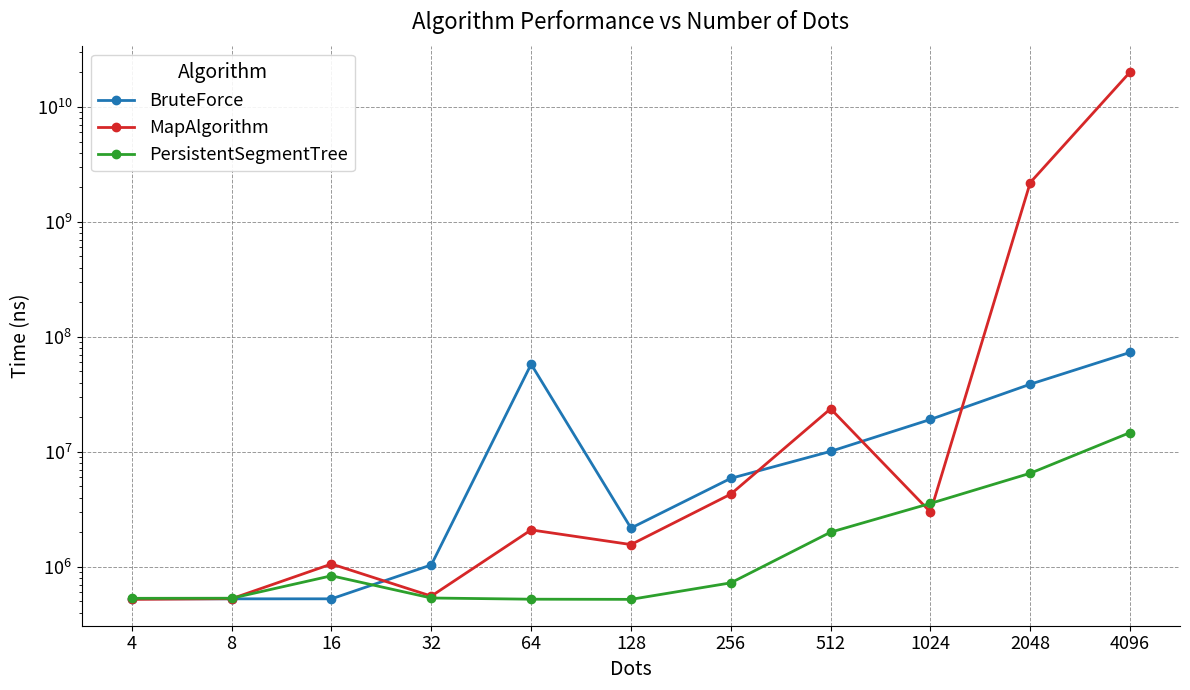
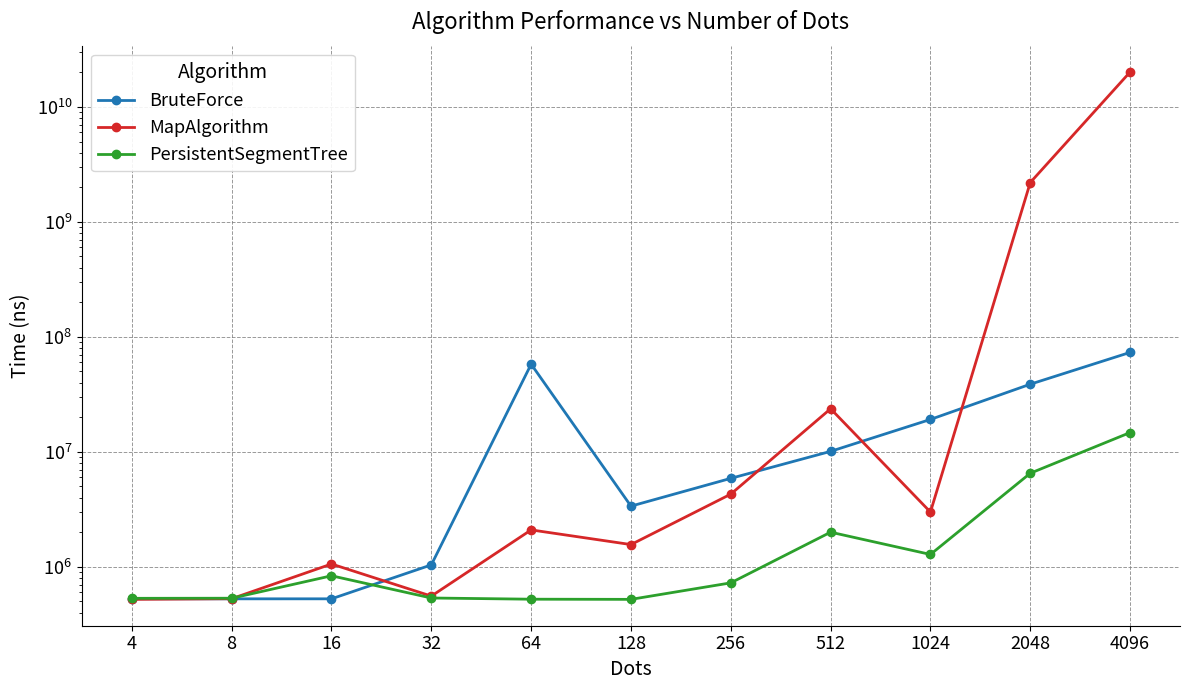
  {
    "BruteForce": {
      "16": 500000,
      "32": 1000000,
      "64": 60000000,
-     "128": 2200000,
+     "128": 3400000,
      "256": 6000000,
      "512": 10000000,
      "1024": 19000000,
      "2048": 39000000,
      "4096": 70000000
    },
    "MapAlgorithm": {
      "16": 1100000,
      "64": 2100000,
      "128": 1600000,
      "256": 4300000,
      "512": 24000000,
      "1024": 3000000,
      "2048": 2200000000,
      "4096": 20000000000
    },
    "PersistentSegmentTree": {
      "16": 800000,
      "64": 500000,
      "128": 500000,
      "256": 700000,
      "512": 2000000,
-     "1024": 3600000,
+     "1024": 1300000,
      "2048": 7000000,
      "4096": 15000000
    }
  }
